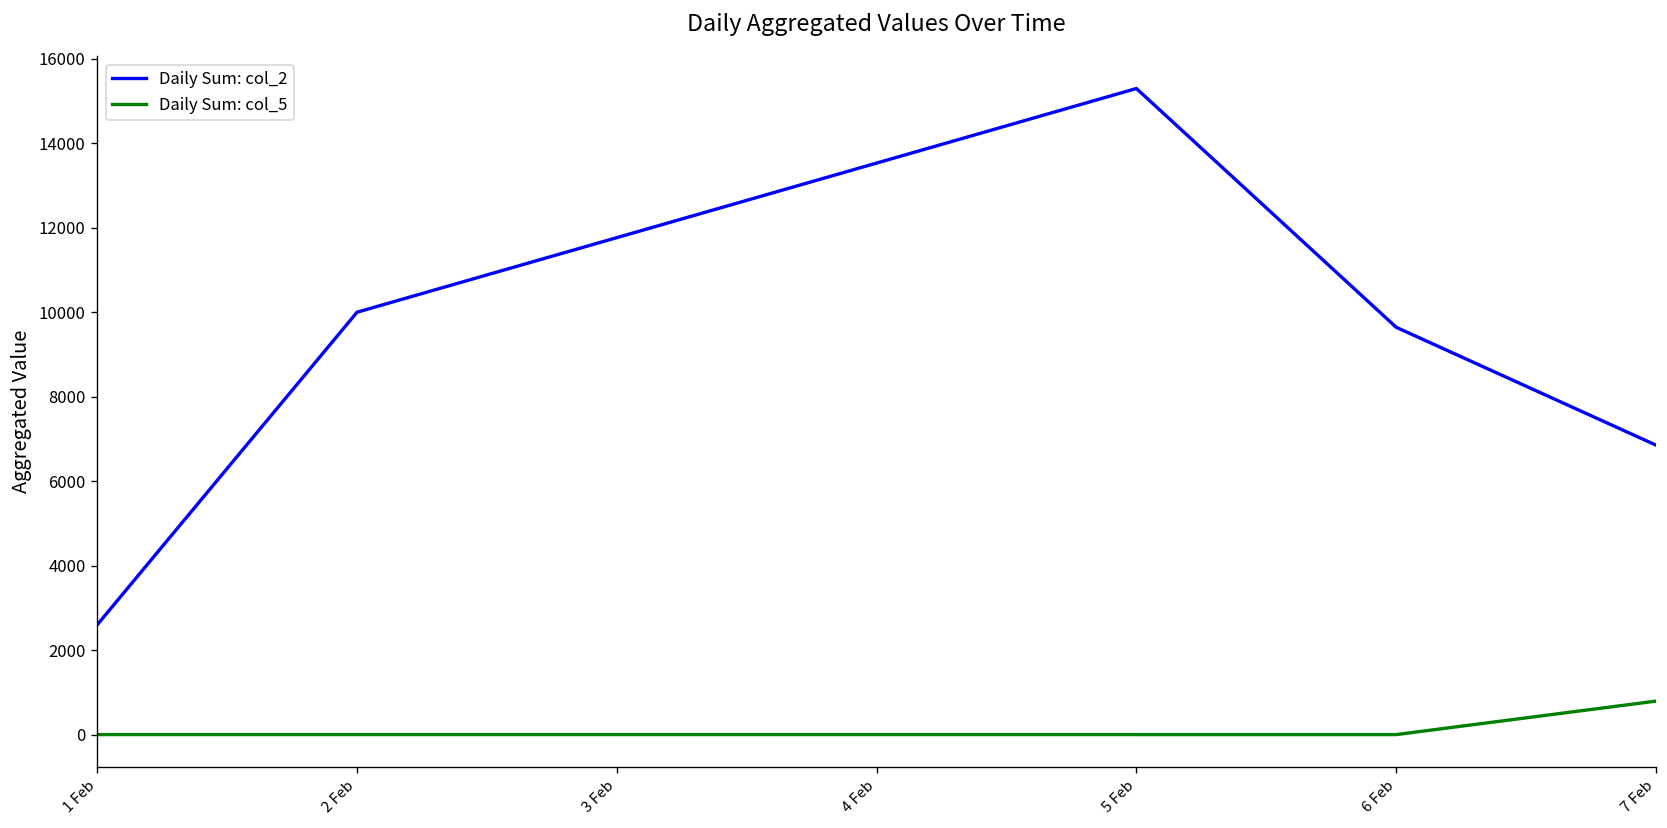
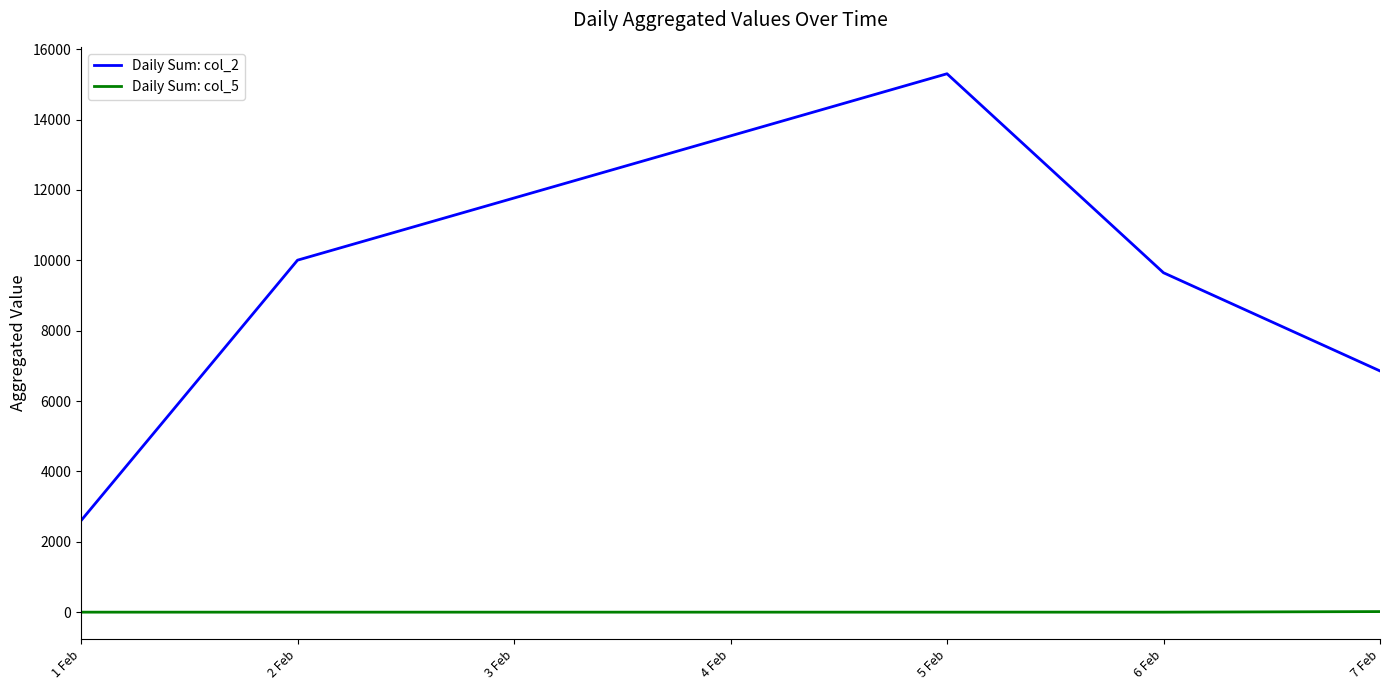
  {
    "Daily Sum: col_2": {
      "1 Feb": 2600,
      "2 Feb": 10000,
      "5 Feb": 15300,
      "6 Feb": 9600,
      "7 Feb": 6900
    },
    "Daily Sum: col_5": {
      "1 Feb": 0,
      "2 Feb": 0,
      "5 Feb": 0,
      "6 Feb": 0,
-     "7 Feb": 800
+     "7 Feb": 0
    }
  }
